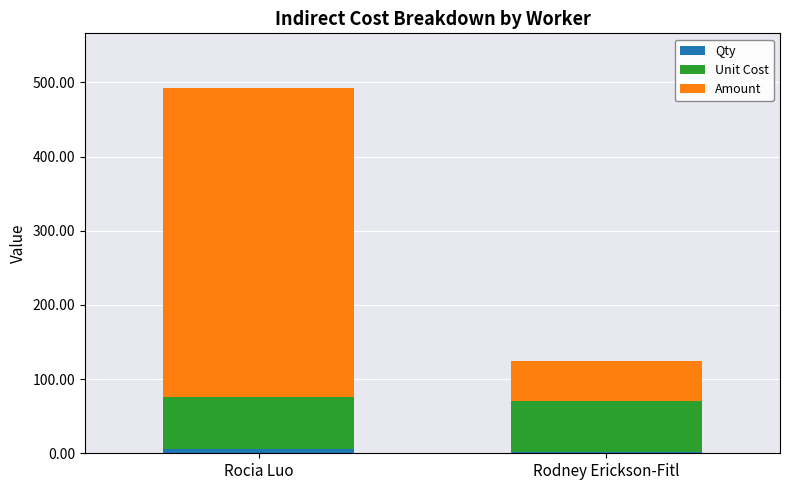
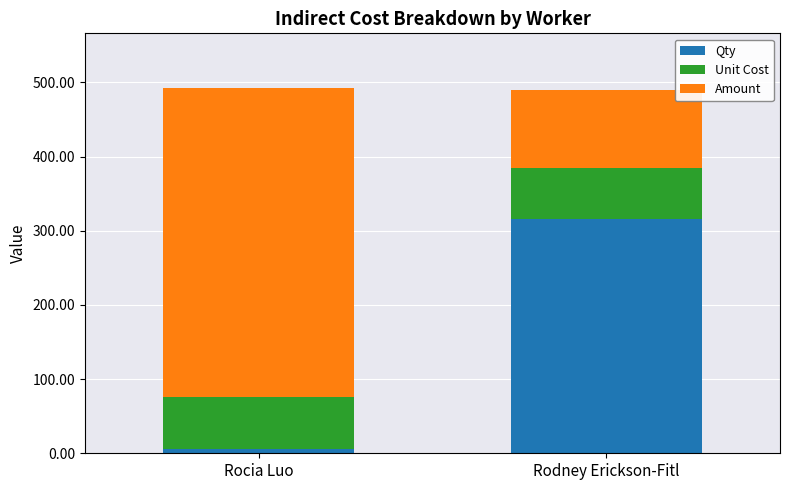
  {
    "Qty": {
      "Rocia Luo": 10,
-     "Rodney Erickson-Fitl": 0
+     "Rodney Erickson-Fitl": 320
    },
    "Unit Cost": {
      "Rocia Luo": 70,
      "Rodney Erickson-Fitl": 70
    },
    "Amount": {
      "Rocia Luo": 420,
-     "Rodney Erickson-Fitl": 50
+     "Rodney Erickson-Fitl": 100
    }
  }
